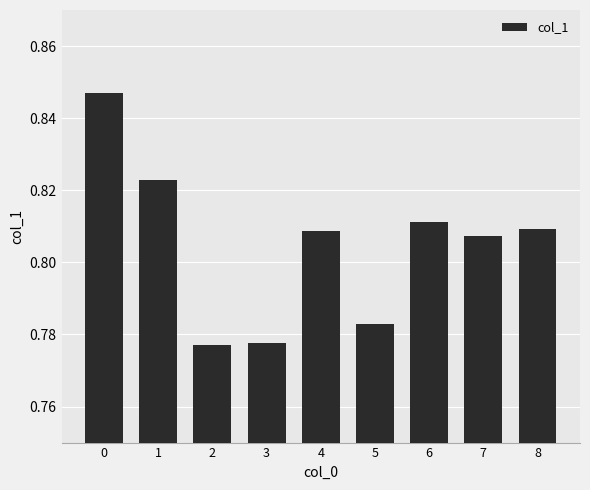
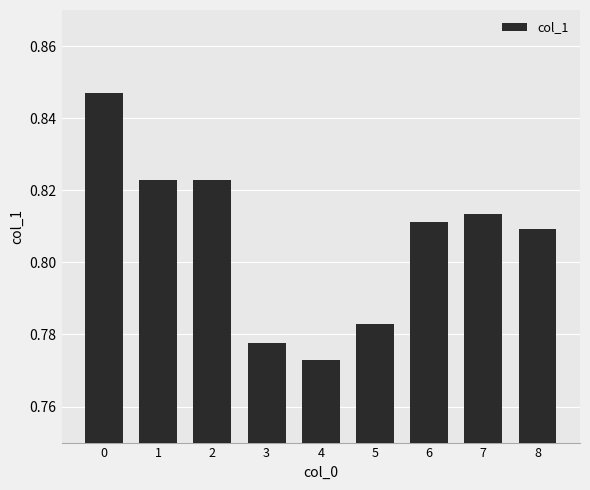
  {
    "0": 0.847,
    "1": 0.823,
-   "2": 0.777,
+   "2": 0.823,
    "3": 0.778,
-   "4": 0.809,
+   "4": 0.773,
    "5": 0.783,
    "6": 0.811,
-   "7": 0.807,
+   "7": 0.813,
    "8": 0.809
  }
